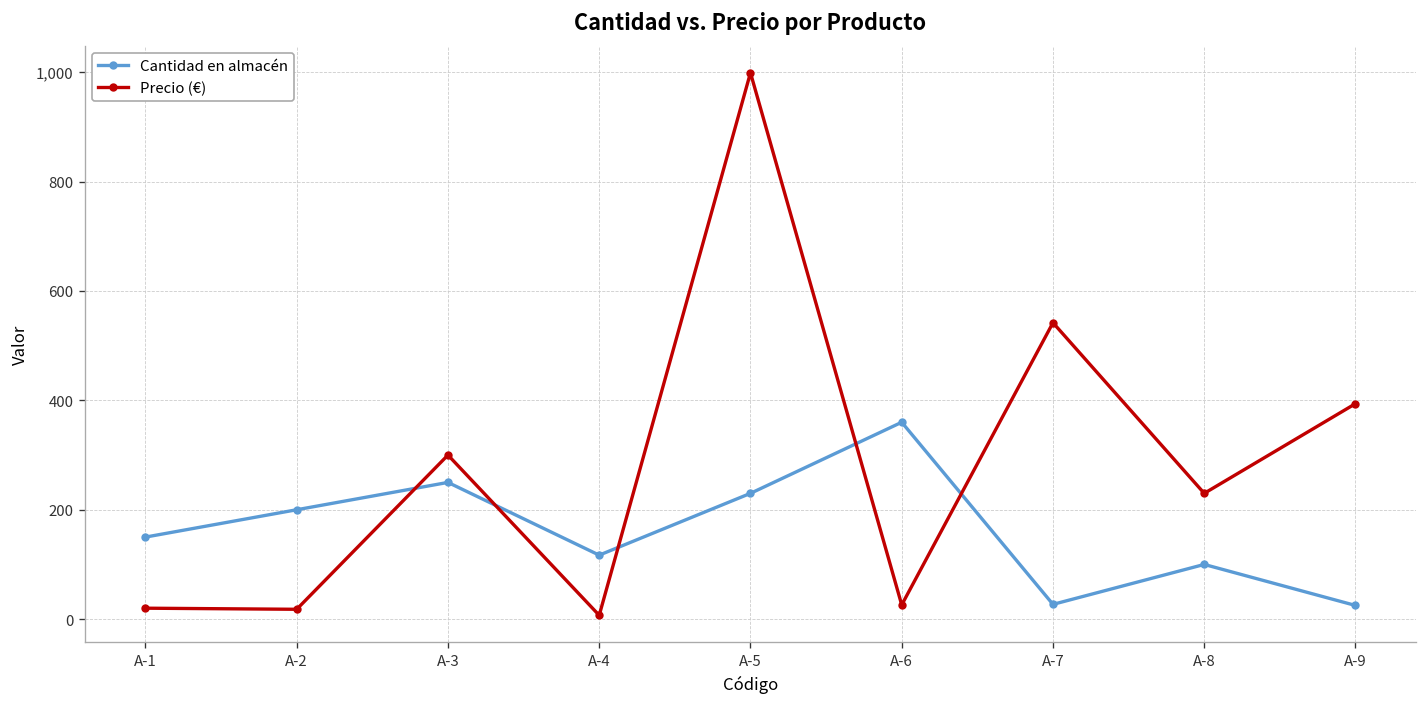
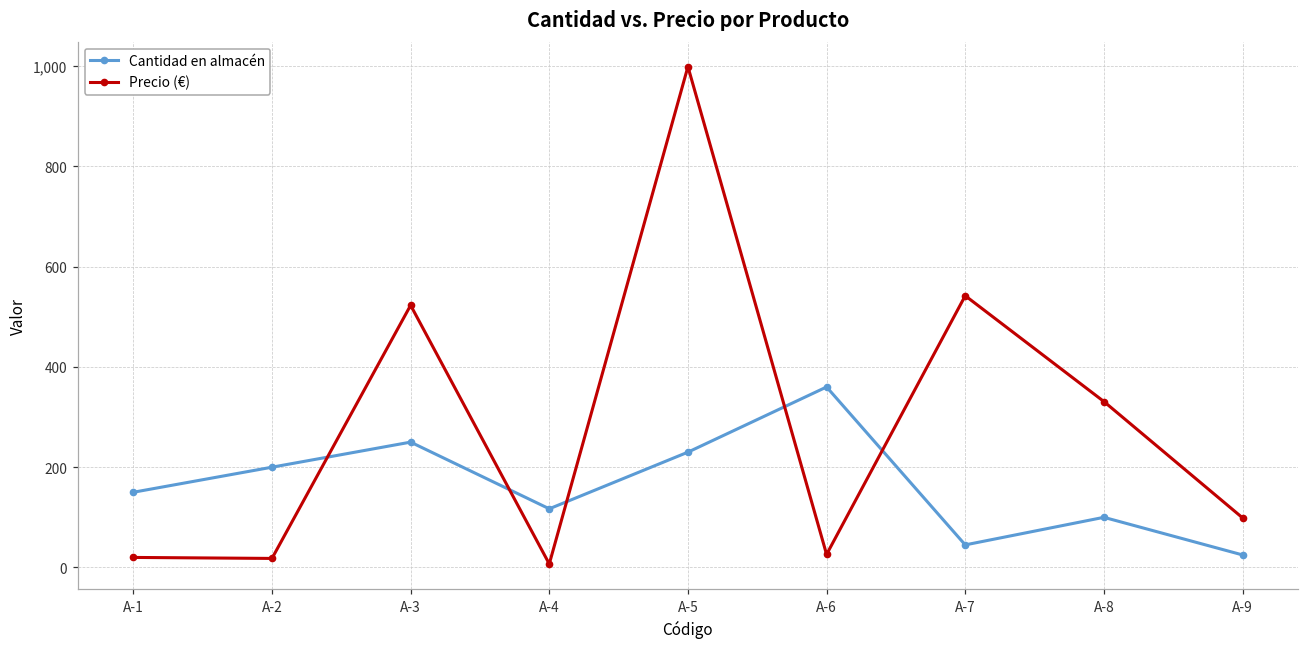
  {
    "Cantidad en almacén": {
      "A-1": "150",
      "A-2": "200",
      "A-3": "250",
      "A-4": "120",
      "A-5": "230",
      "A-6": "360",
-     "A-7": "30",
+     "A-7": "50",
      "A-8": "100",
      "A-9": "30"
    },
    "Precio (€)": {
      "A-1": "20",
      "A-2": "20",
-     "A-3": "300",
+     "A-3": "520",
      "A-4": "10",
      "A-5": "1,000",
      "A-6": "30",
      "A-7": "540",
-     "A-8": "230",
-     "A-9": "390"
+     "A-8": "330",
+     "A-9": "100"
    }
  }
